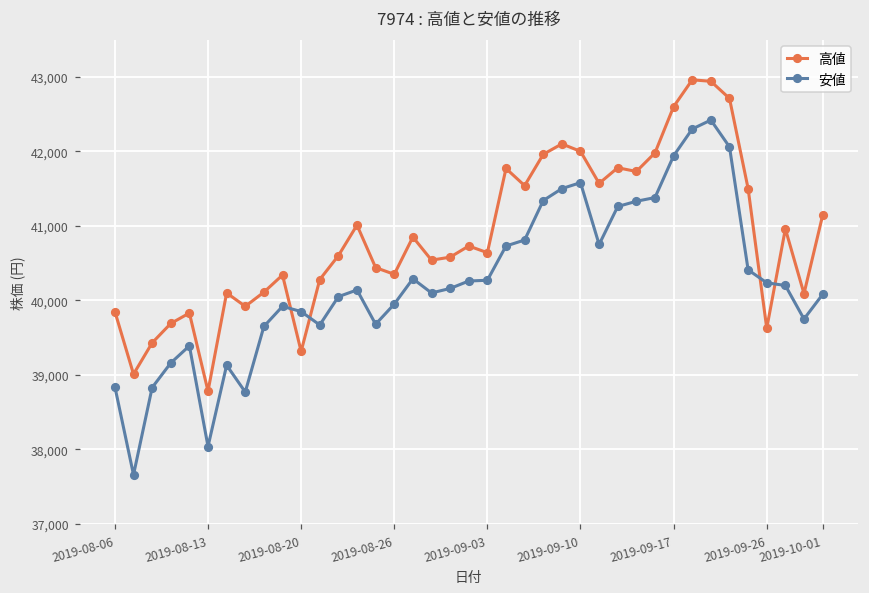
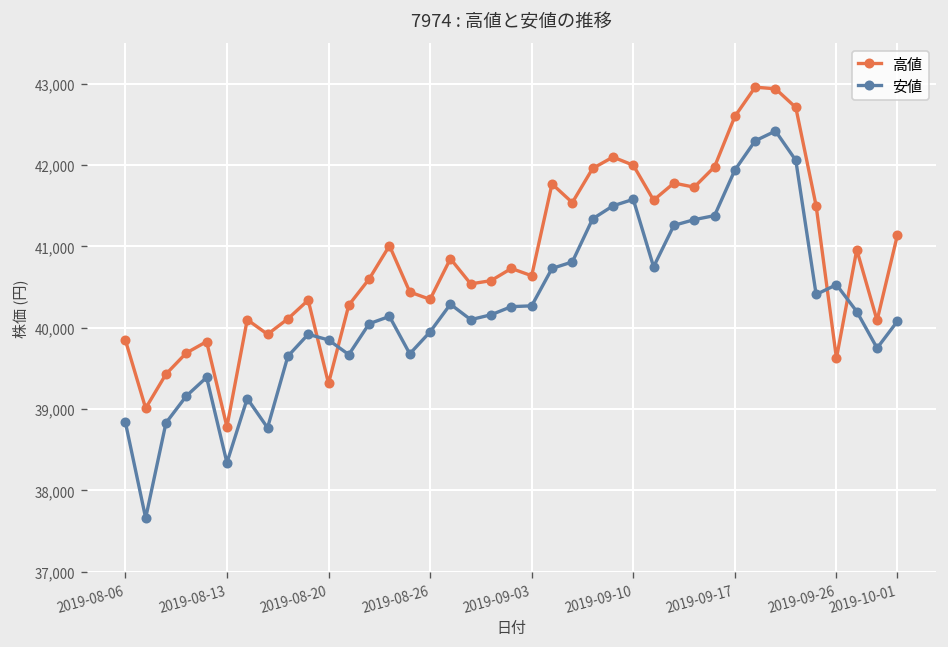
  {
    "高値": {
      "2019-08-13": "38,800",
      "2019-08-20": "39,300",
      "2019-09-10": "42,000",
      "2019-09-26": "39,600",
      "2019-10-01": "41,100"
    },
    "安値": {
-     "2019-08-13": "38,000",
+     "2019-08-13": "38,300",
      "2019-08-20": "39,900",
      "2019-09-10": "41,600",
-     "2019-09-26": "40,200",
+     "2019-09-26": "40,500",
      "2019-10-01": "40,100"
    }
  }
